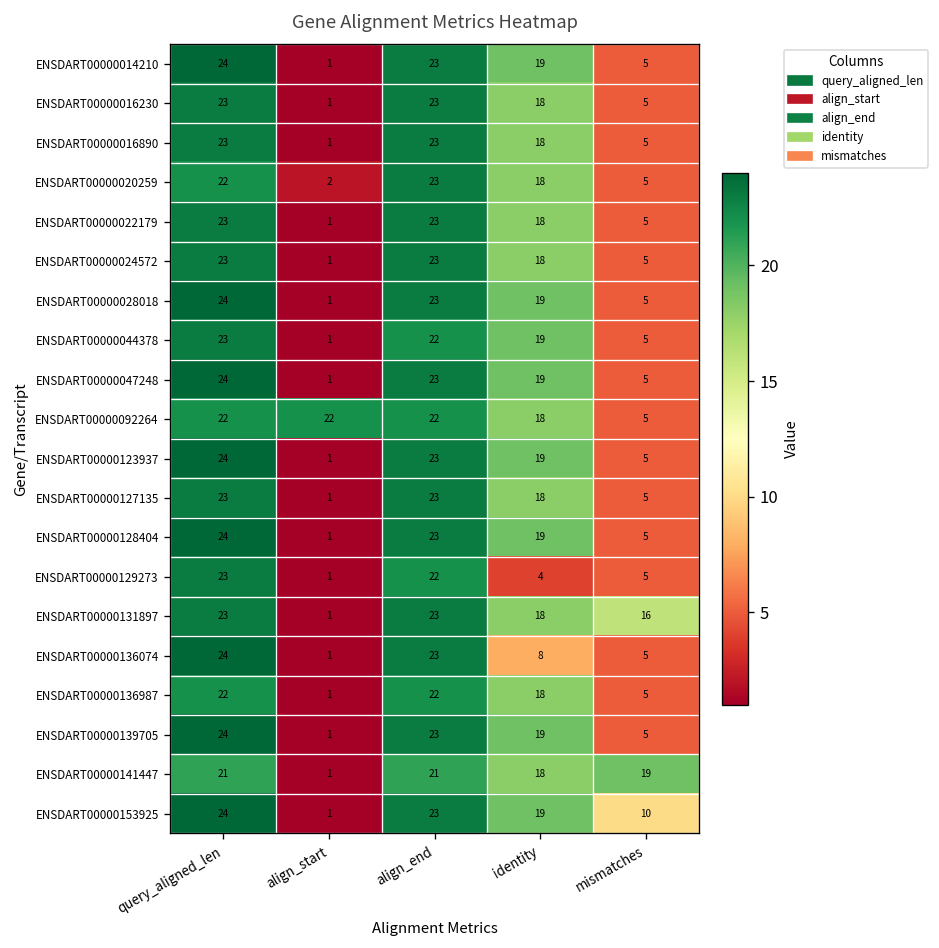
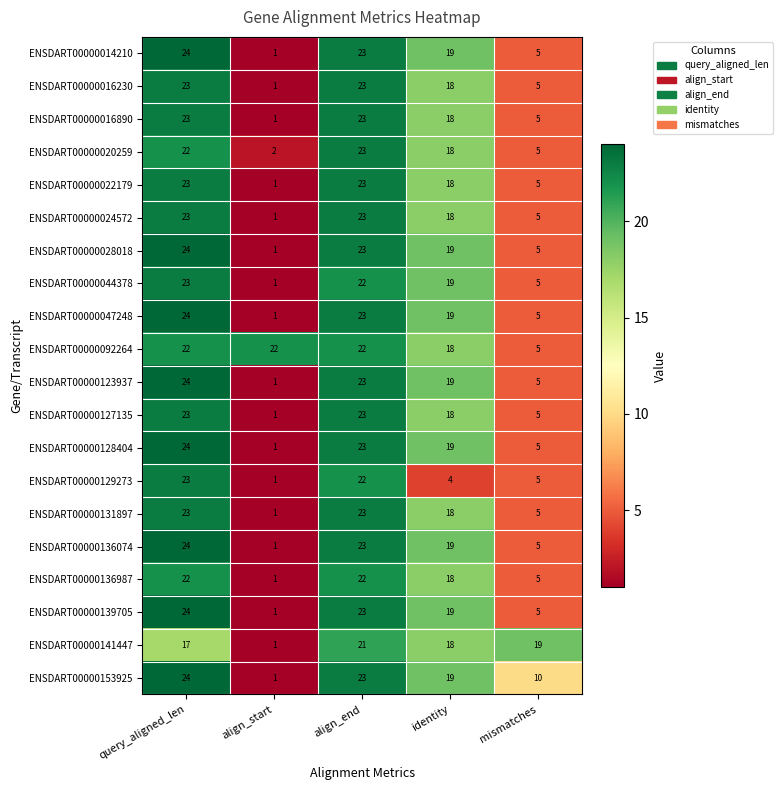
  {
    "ENSDART00000014210": {
      "query_aligned_len": 24,
      "align_start": 1,
      "align_end": 23,
      "identity": 19,
      "mismatches": 5
    },
    "ENSDART00000016230": {
      "query_aligned_len": 23,
      "align_start": 1,
      "align_end": 23,
      "identity": 18,
      "mismatches": 5
    },
    "ENSDART00000016890": {
      "query_aligned_len": 23,
      "align_start": 1,
      "align_end": 23,
      "identity": 18,
      "mismatches": 5
    },
    "ENSDART00000020259": {
      "query_aligned_len": 22,
      "align_start": 2,
      "align_end": 23,
      "identity": 18,
      "mismatches": 5
    },
    "ENSDART00000022179": {
      "query_aligned_len": 23,
      "align_start": 1,
      "align_end": 23,
      "identity": 18,
      "mismatches": 5
    },
    "ENSDART00000024572": {
      "query_aligned_len": 23,
      "align_start": 1,
      "align_end": 23,
      "identity": 18,
      "mismatches": 5
    },
    "ENSDART00000028018": {
      "query_aligned_len": 24,
      "align_start": 1,
      "align_end": 23,
      "identity": 19,
      "mismatches": 5
    },
    "ENSDART00000044378": {
      "query_aligned_len": 23,
      "align_start": 1,
      "align_end": 22,
      "identity": 19,
      "mismatches": 5
    },
    "ENSDART00000047248": {
      "query_aligned_len": 24,
      "align_start": 1,
      "align_end": 23,
      "identity": 19,
      "mismatches": 5
    },
    "ENSDART00000092264": {
      "query_aligned_len": 22,
      "align_start": 22,
      "align_end": 22,
      "identity": 18,
      "mismatches": 5
    },
    "ENSDART00000123937": {
      "query_aligned_len": 24,
      "align_start": 1,
      "align_end": 23,
      "identity": 19,
      "mismatches": 5
    },
    "ENSDART00000127135": {
      "query_aligned_len": 23,
      "align_start": 1,
      "align_end": 23,
      "identity": 18,
      "mismatches": 5
    },
    "ENSDART00000128404": {
      "query_aligned_len": 24,
      "align_start": 1,
      "align_end": 23,
      "identity": 19,
      "mismatches": 5
    },
    "ENSDART00000129273": {
      "query_aligned_len": 23,
      "align_start": 1,
      "align_end": 22,
      "identity": 4,
      "mismatches": 5
    },
    "ENSDART00000131897": {
      "query_aligned_len": 23,
      "align_start": 1,
      "align_end": 23,
      "identity": 18,
-     "mismatches": 16
+     "mismatches": 5
    },
    "ENSDART00000136074": {
      "query_aligned_len": 24,
      "align_start": 1,
      "align_end": 23,
-     "identity": 8,
+     "identity": 19,
      "mismatches": 5
    },
    "ENSDART00000136987": {
      "query_aligned_len": 22,
      "align_start": 1,
      "align_end": 22,
      "identity": 18,
      "mismatches": 5
    },
    "ENSDART00000139705": {
      "query_aligned_len": 24,
      "align_start": 1,
      "align_end": 23,
      "identity": 19,
      "mismatches": 5
    },
    "ENSDART00000141447": {
-     "query_aligned_len": 21,
+     "query_aligned_len": 17,
      "align_start": 1,
      "align_end": 21,
      "identity": 18,
      "mismatches": 19
    },
    "ENSDART00000153925": {
      "query_aligned_len": 24,
      "align_start": 1,
      "align_end": 23,
      "identity": 19,
      "mismatches": 10
    }
  }
